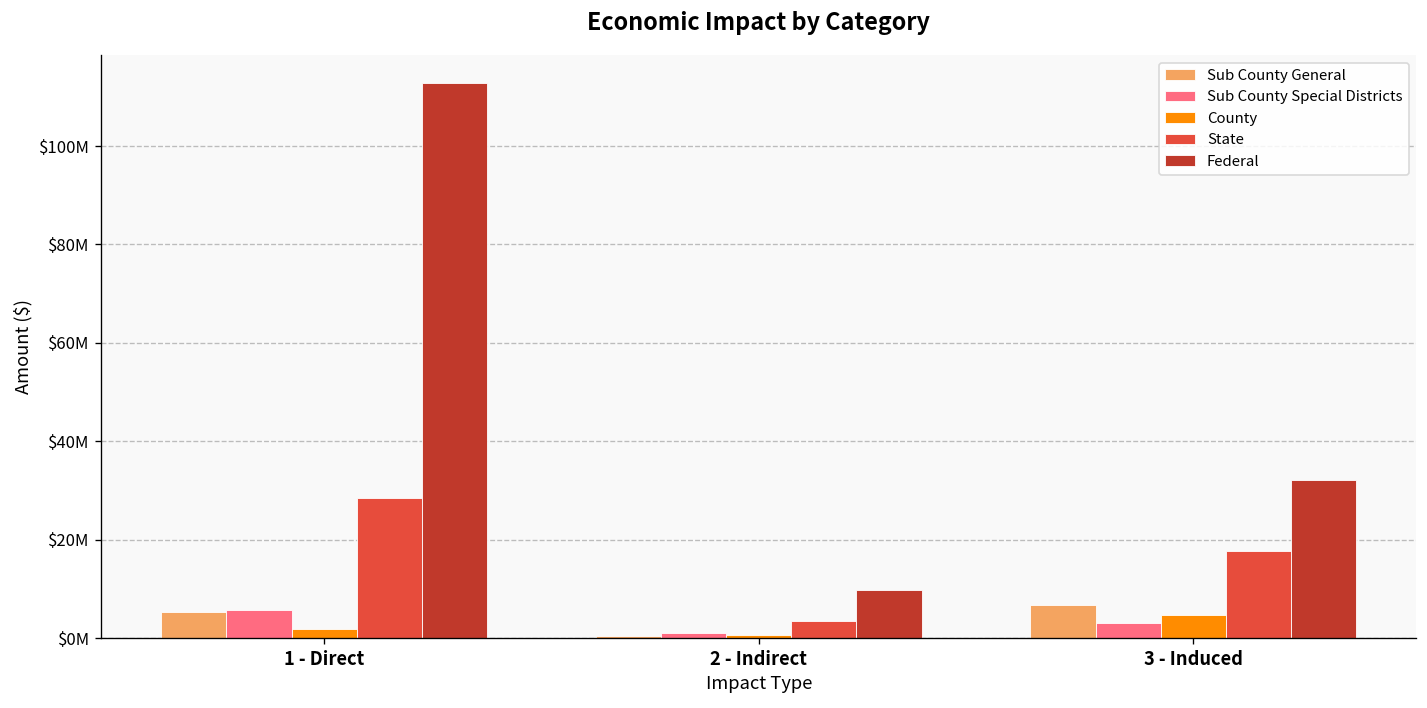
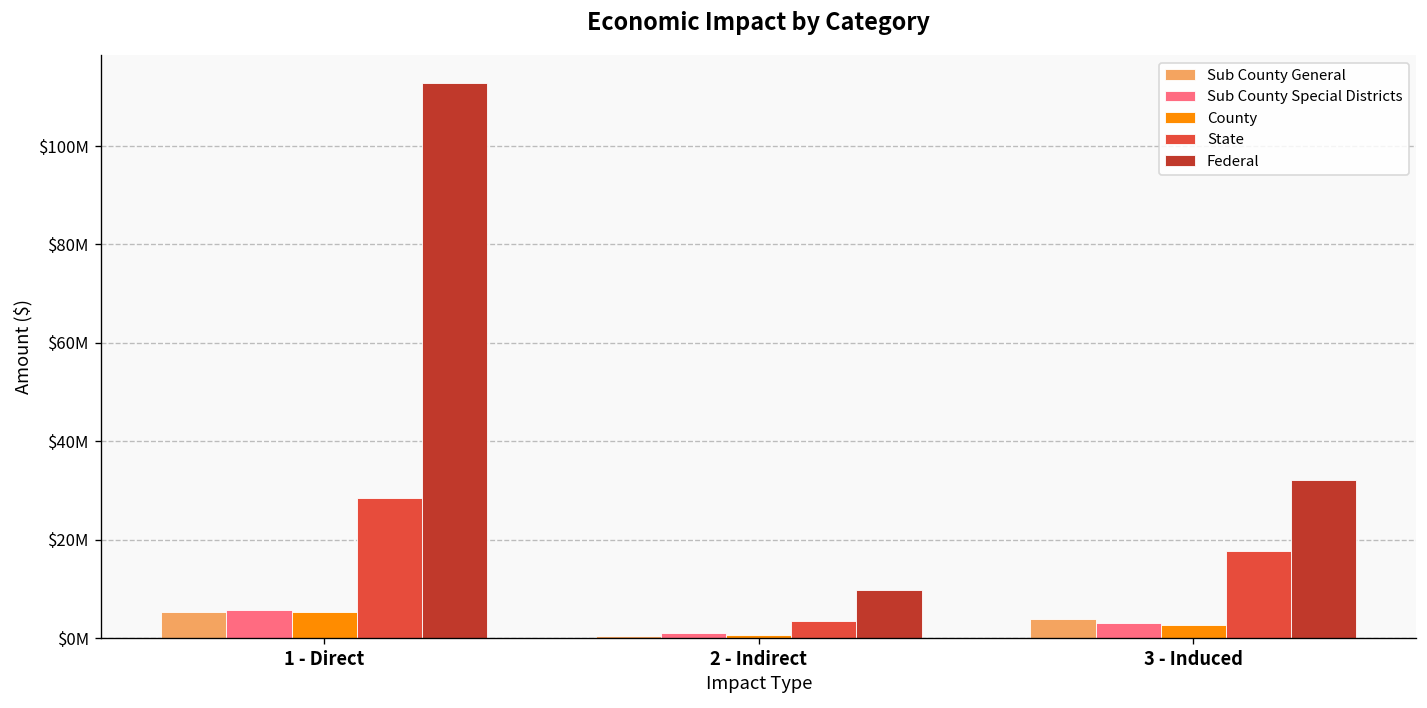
  {
    "Sub County General": {
      "1 - Direct": "$5000000",
-     "3 - Induced": "$7000000"
+     "3 - Induced": "$4000000"
    },
    "Sub County Special Districts": {
      "1 - Direct": "$6000000",
      "2 - Indirect": "$1000000",
      "3 - Induced": "$3000000"
    },
    "County": {
-     "1 - Direct": "$2000000",
+     "1 - Direct": "$5000000",
      "2 - Indirect": "$1000000",
-     "3 - Induced": "$5000000"
+     "3 - Induced": "$3000000"
    }
  }
